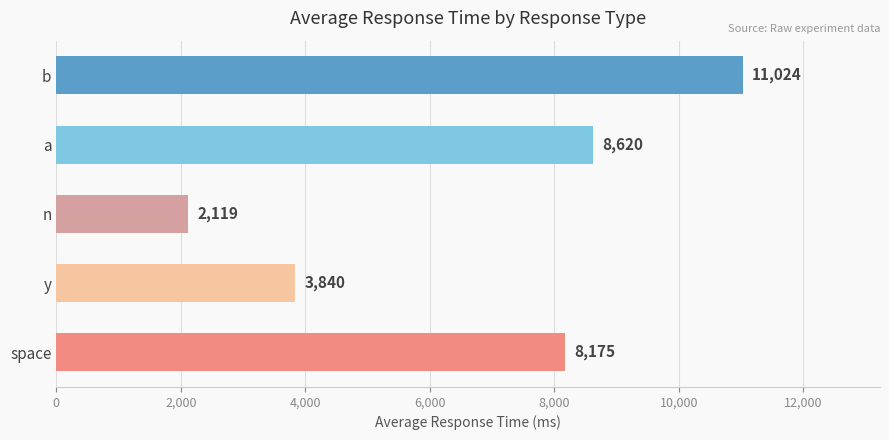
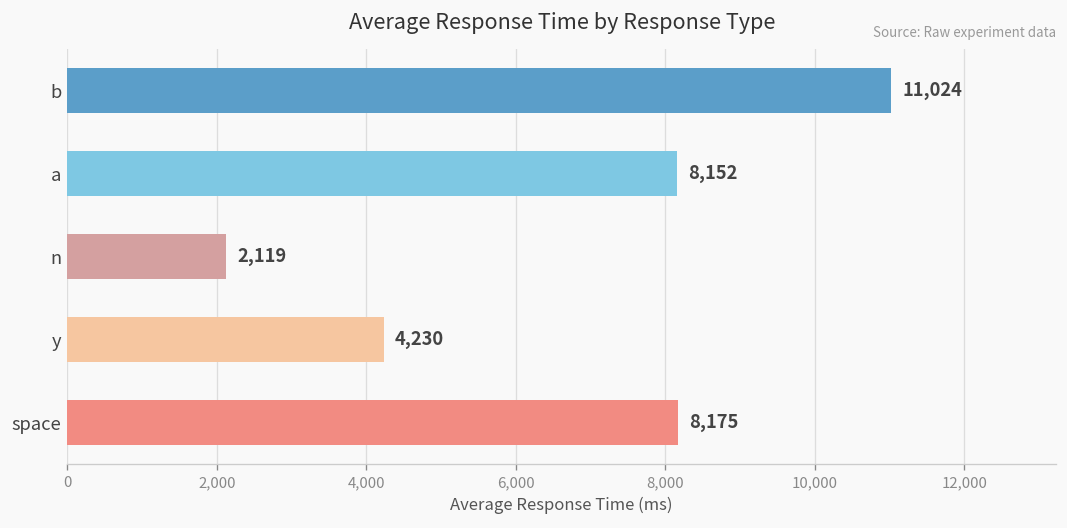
  {
    "b": "11,024",
-   "a": "8,620",
+   "a": "8,152",
    "n": "2,119",
-   "y": "3,840",
+   "y": "4,230",
    "space": "8,175"
  }
